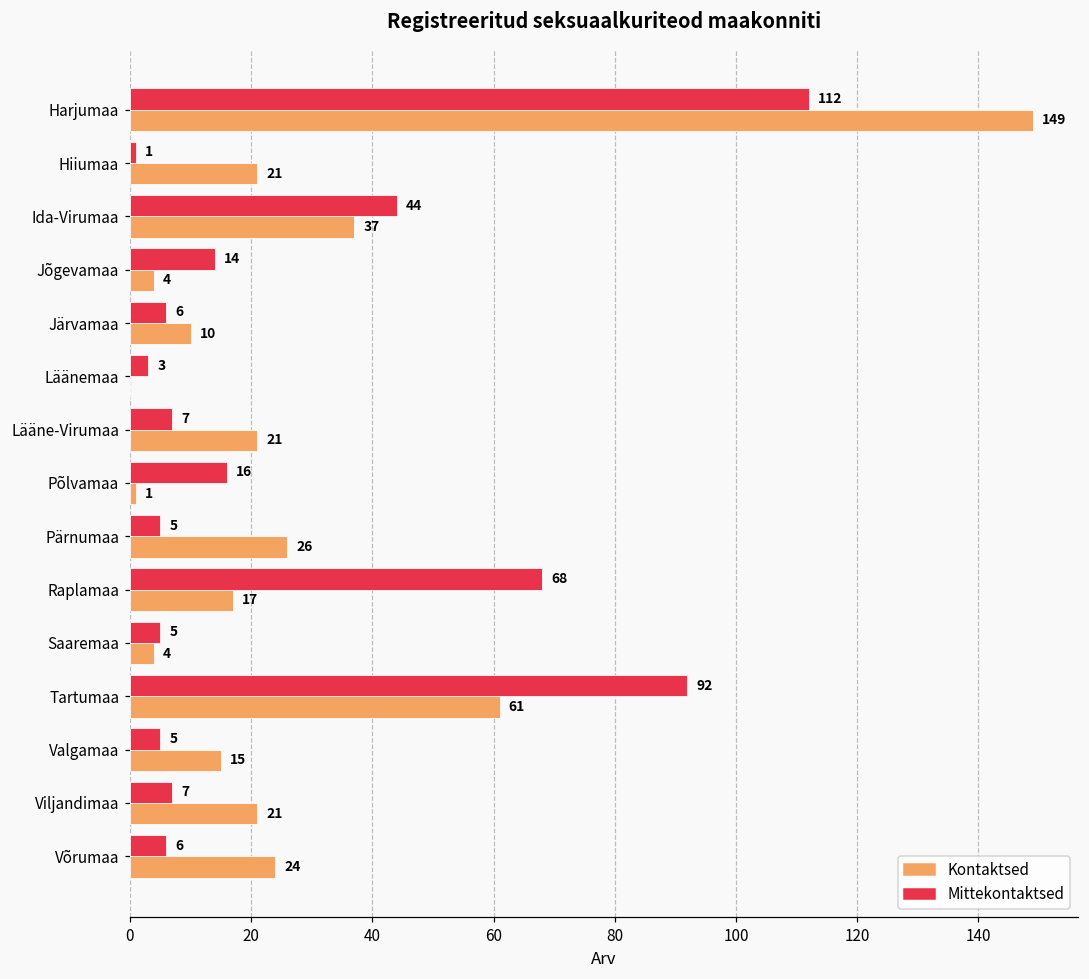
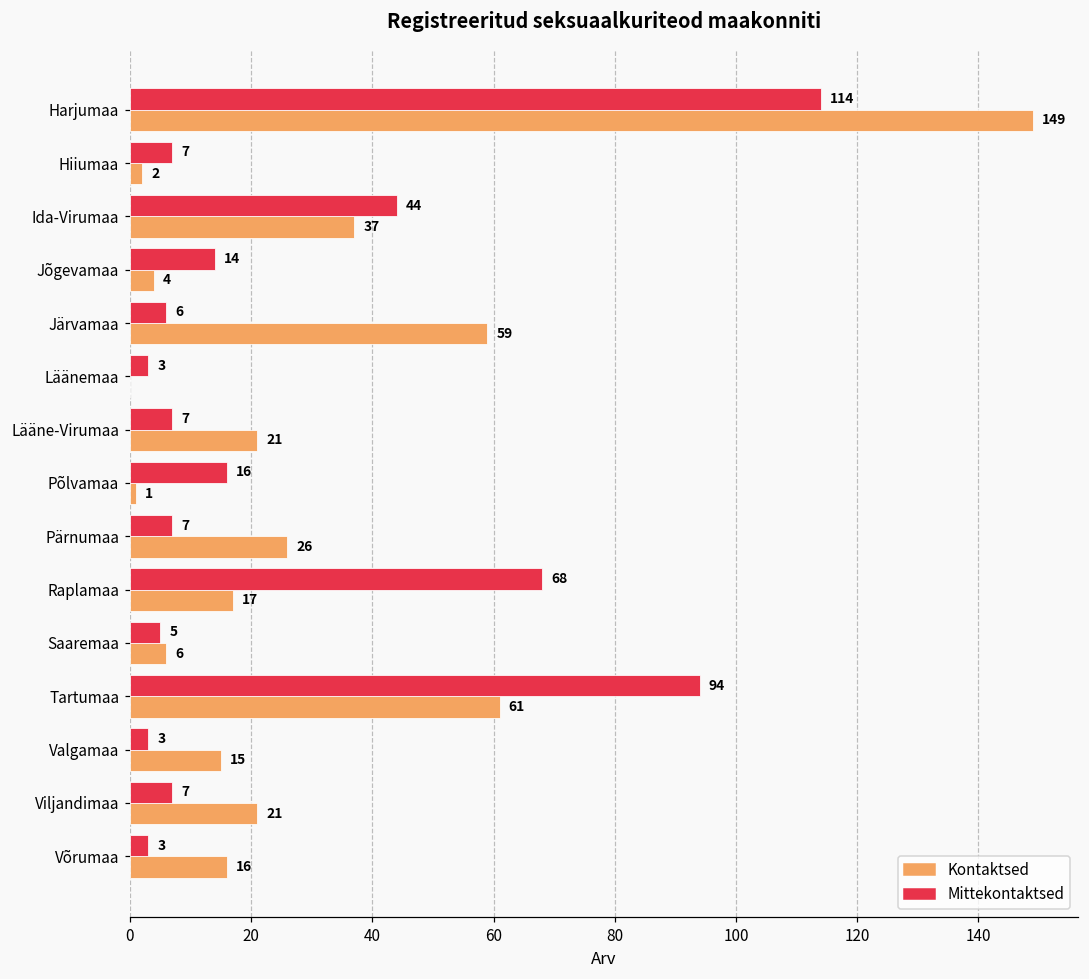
  {
    "Kontaktsed": {
      "Harjumaa": 149,
-     "Hiiumaa": 21,
+     "Hiiumaa": 2,
      "Ida-Virumaa": 37,
      "Jõgevamaa": 4,
-     "Järvamaa": 10,
+     "Järvamaa": 59,
      "Lääne-Virumaa": 21,
      "Põlvamaa": 1,
      "Pärnumaa": 26,
      "Raplamaa": 17,
-     "Saaremaa": 4,
+     "Saaremaa": 6,
      "Tartumaa": 61,
      "Valgamaa": 15,
      "Viljandimaa": 21,
-     "Võrumaa": 24
+     "Võrumaa": 16
    },
    "Mittekontaktsed": {
-     "Harjumaa": 112,
-     "Hiiumaa": 1,
+     "Harjumaa": 114,
+     "Hiiumaa": 7,
      "Ida-Virumaa": 44,
      "Jõgevamaa": 14,
      "Järvamaa": 6,
      "Läänemaa": 3,
      "Lääne-Virumaa": 7,
      "Põlvamaa": 16,
-     "Pärnumaa": 5,
+     "Pärnumaa": 7,
      "Raplamaa": 68,
      "Saaremaa": 5,
-     "Tartumaa": 92,
-     "Valgamaa": 5,
+     "Tartumaa": 94,
+     "Valgamaa": 3,
      "Viljandimaa": 7,
-     "Võrumaa": 6
+     "Võrumaa": 3
    }
  }
